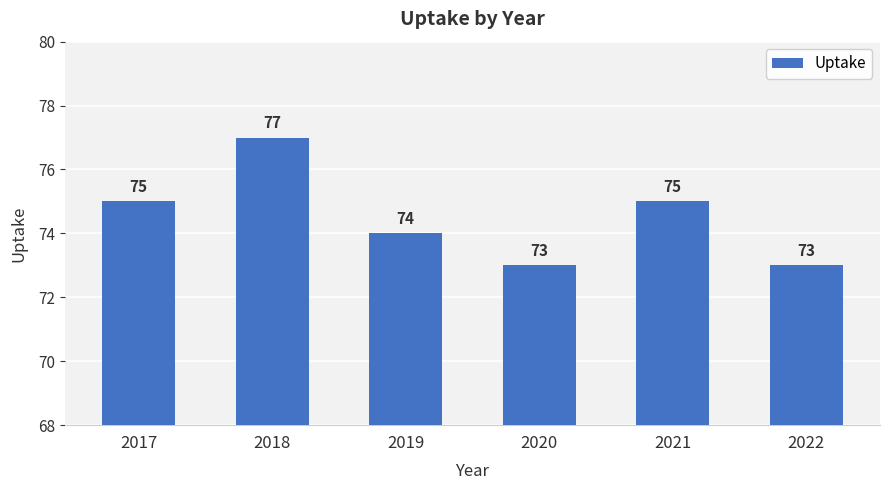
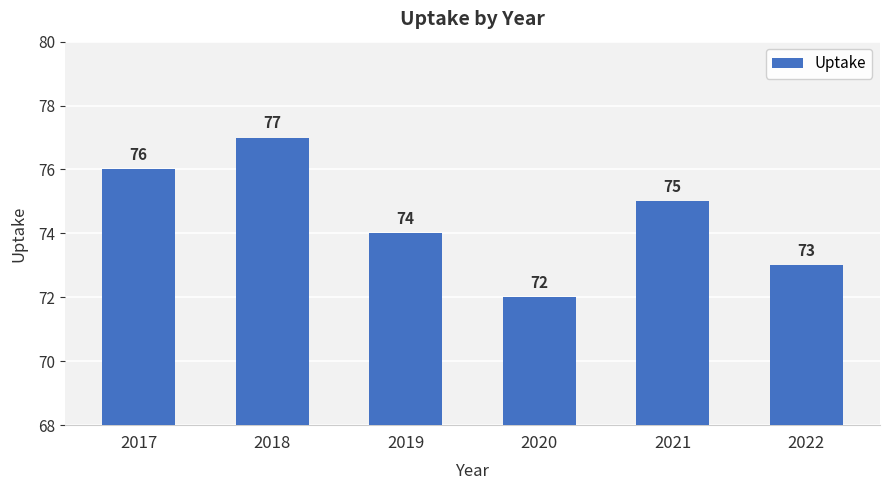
  {
-   "2017": 75,
+   "2017": 76,
    "2018": 77,
    "2019": 74,
-   "2020": 73,
+   "2020": 72,
    "2021": 75,
    "2022": 73
  }
